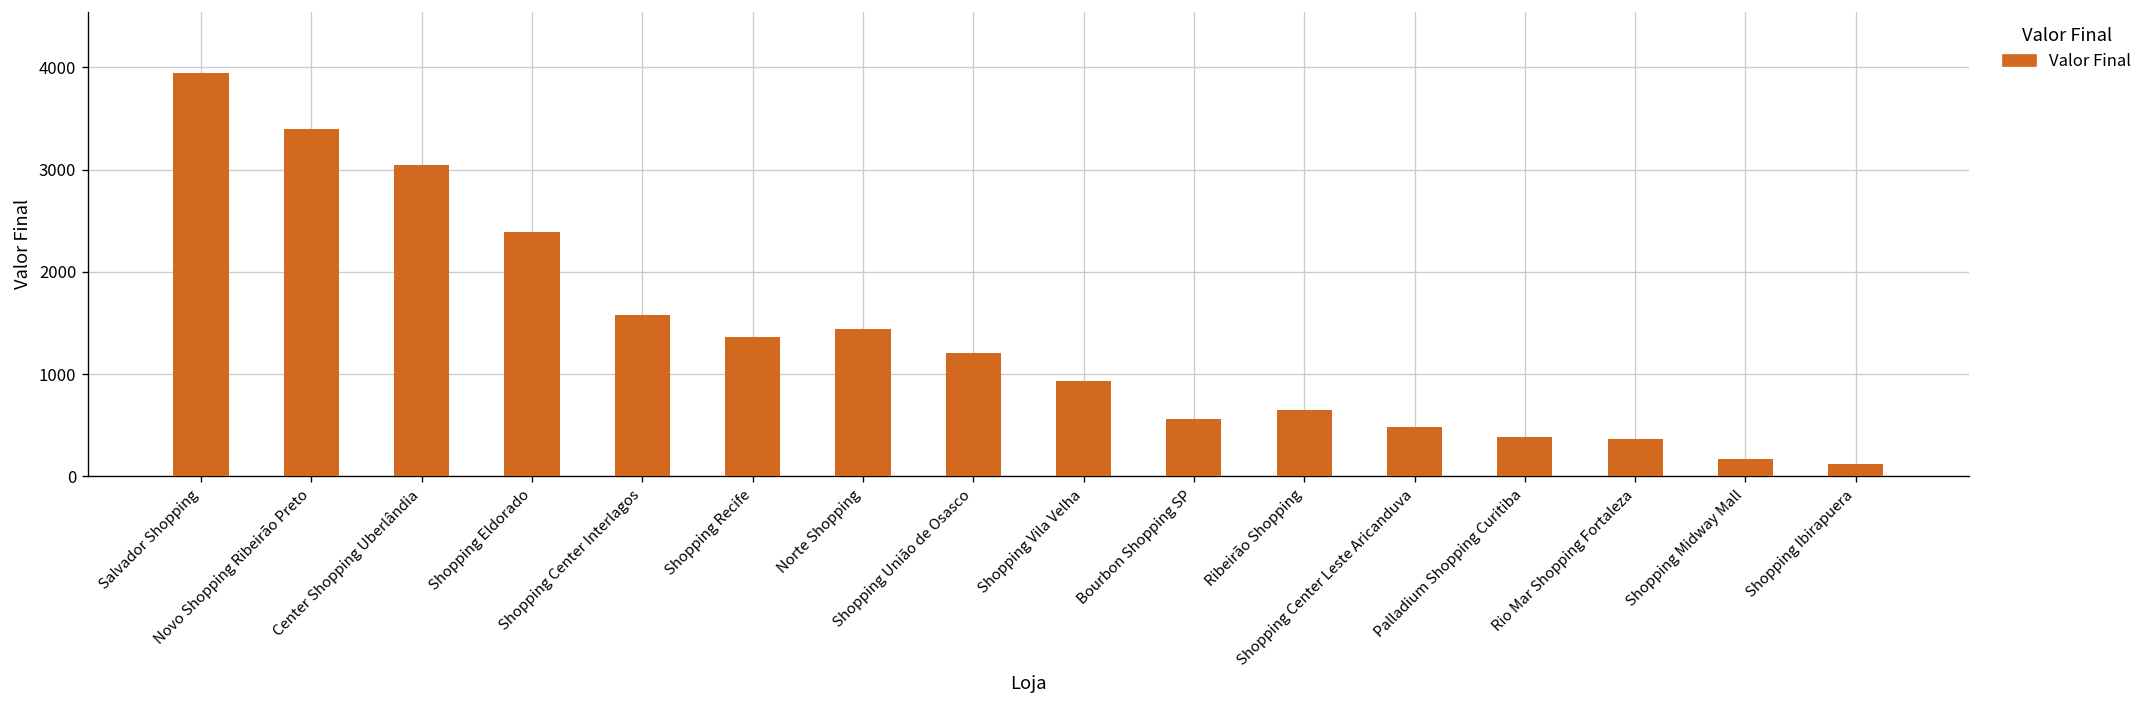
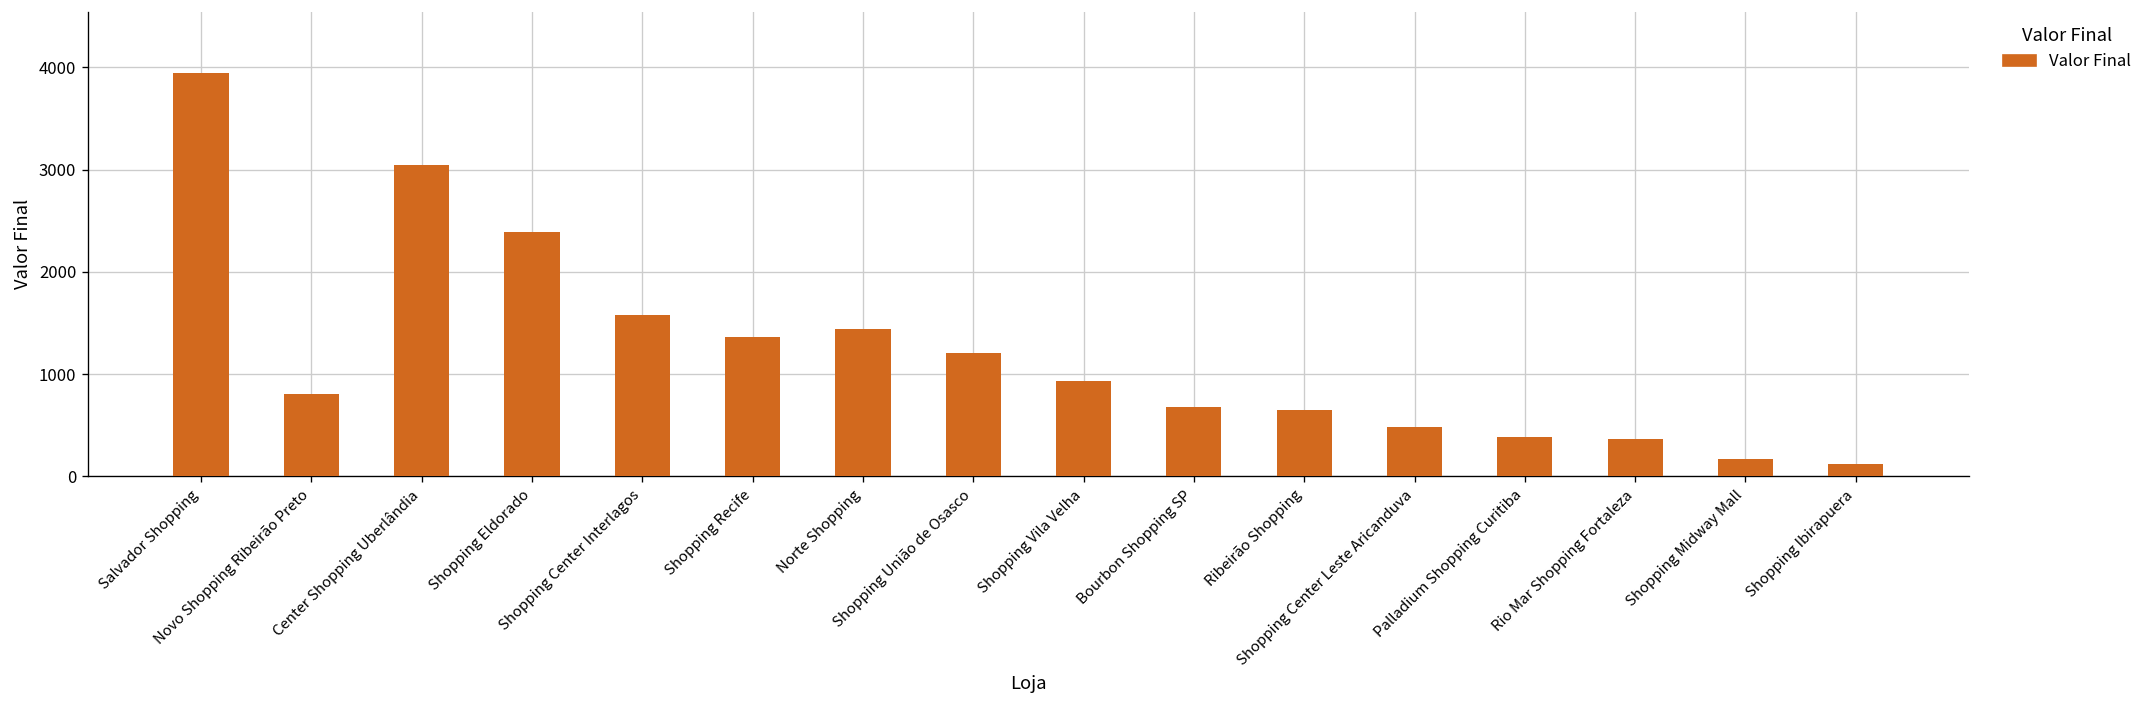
  {
    "Salvador Shopping": 4000,
-   "Novo Shopping Ribeirão Preto": 3400,
+   "Novo Shopping Ribeirão Preto": 800,
    "Center Shopping Uberlândia": 3000,
    "Shopping Eldorado": 2400,
    "Shopping Center Interlagos": 1600,
    "Shopping Recife": 1400,
    "Norte Shopping": 1400,
    "Shopping União de Osasco": 1200,
    "Shopping Vila Velha": 900,
-   "Bourbon Shopping SP": 600,
+   "Bourbon Shopping SP": 700,
    "Ribeirão Shopping": 700,
    "Shopping Center Leste Aricanduva": 500,
    "Palladium Shopping Curitiba": 400,
    "Rio Mar Shopping Fortaleza": 400,
    "Shopping Midway Mall": 200,
    "Shopping Ibirapuera": 100
  }
